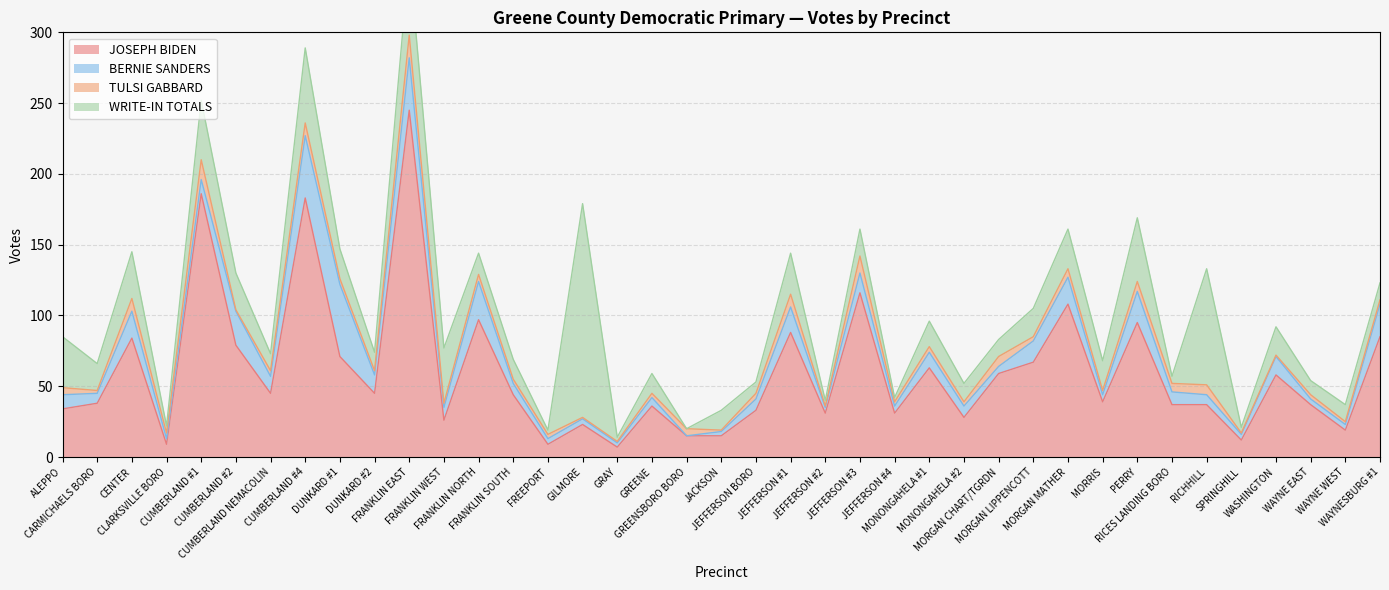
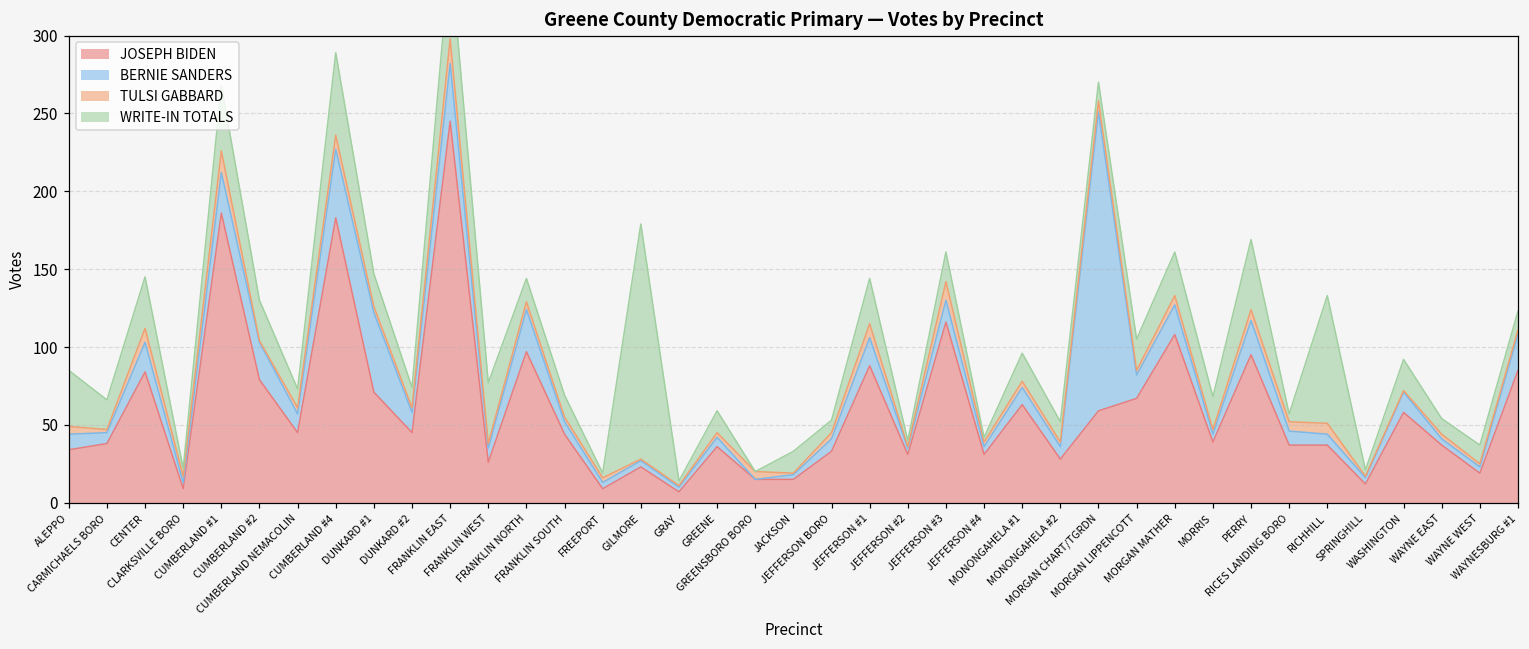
  {
    "BERNIE SANDERS": {
      "ALEPPO": 10,
      "CARMICHAELS BORO": 7,
      "CENTER": 19,
      "CLARKSVILLE BORO": 4,
-     "CUMBERLAND #1": 10,
+     "CUMBERLAND #1": 26,
      "CUMBERLAND NEMACOLIN": 12,
      "CUMBERLAND #4": 44,
      "DUNKARD #1": 51,
      "DUNKARD #2": 13,
      "FRANKLIN EAST": 37,
      "FRANKLIN WEST": 9,
      "FRANKLIN NORTH": 27,
      "FRANKLIN SOUTH": 8,
      "FREEPORT": 4,
      "GREENE": 6,
      "JEFFERSON BORO": 8,
      "JEFFERSON #1": 18,
      "JEFFERSON #3": 14,
      "JEFFERSON #4": 5,
      "MONONGAHELA #1": 11,
      "MONONGAHELA #2": 8,
-     "MORGAN CHART/TGRDN": 5,
+     "MORGAN CHART/TGRDN": 192,
      "MORGAN LIPPENCOTT": 15,
      "MORGAN MATHER": 19,
      "MORRIS": 5,
      "PERRY": 22,
      "RICES LANDING BORO": 9,
      "RICHHILL": 7,
      "WAYNE EAST": 4,
      "WAYNE WEST": 4,
      "WAYNESBURG #1": 23
    },
    "WRITE-IN TOTALS": {
      "ALEPPO": 36,
      "CARMICHAELS BORO": 19,
      "CENTER": 33,
      "CLARKSVILLE BORO": 5,
      "CUMBERLAND #2": 26,
      "CUMBERLAND NEMACOLIN": 12,
      "CUMBERLAND #4": 53,
      "DUNKARD #1": 21,
      "DUNKARD #2": 13,
      "FRANKLIN WEST": 39,
      "FRANKLIN NORTH": 15,
      "FRANKLIN SOUTH": 14,
      "FREEPORT": 3,
      "GILMORE": 151,
      "GRAY": 3,
      "GREENE": 14,
      "JACKSON": 14,
      "JEFFERSON BORO": 8,
      "JEFFERSON #1": 29,
      "JEFFERSON #2": 4,
      "JEFFERSON #3": 19,
      "JEFFERSON #4": 3,
      "MONONGAHELA #1": 18,
      "MONONGAHELA #2": 13,
      "MORGAN CHART/TGRDN": 12,
      "MORGAN LIPPENCOTT": 20,
      "MORGAN MATHER": 28,
      "MORRIS": 21,
      "PERRY": 45,
      "RICES LANDING BORO": 5,
      "RICHHILL": 82,
      "SPRINGHILL": 4,
      "WASHINGTON": 20,
      "WAYNE EAST": 10,
      "WAYNE WEST": 12,
      "WAYNESBURG #1": 12
    }
  }
